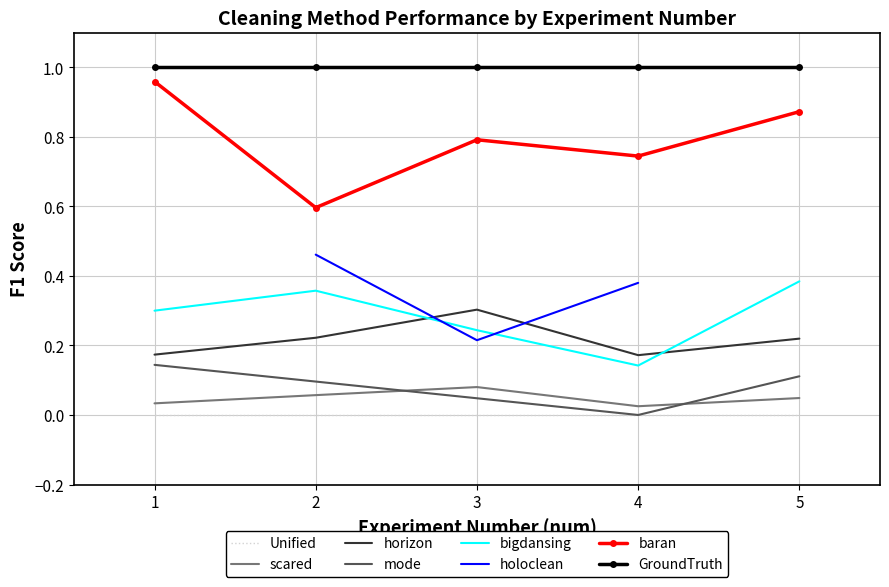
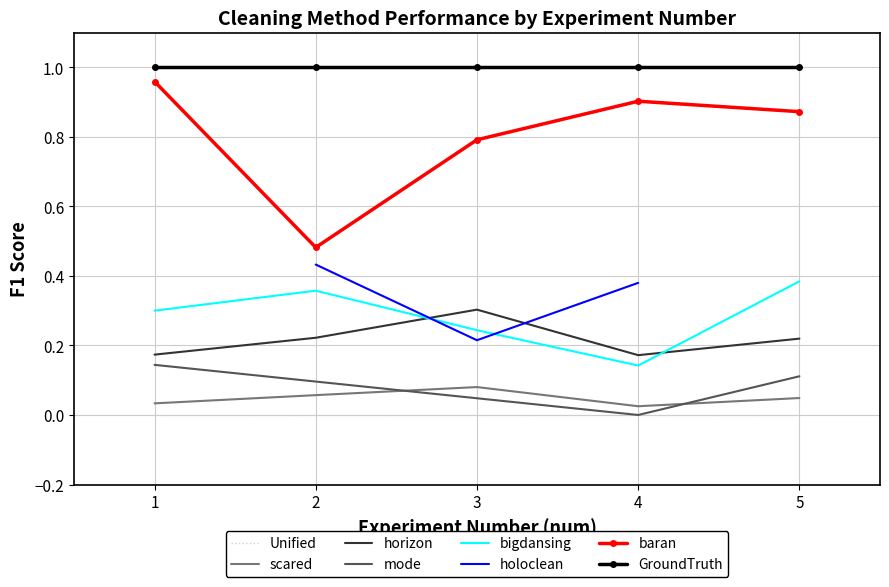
  {
    "Unified": {
      "1": 0.00,
      "2": 0.00,
      "3": 0.00,
      "5": 0.00
    },
    "bigdansing": {
      "1": 0.30,
      "2": 0.36,
      "3": 0.24,
      "4": 0.14,
      "5": 0.38
    },
    "holoclean": {
-     "2": 0.46,
+     "2": 0.43,
      "3": 0.22,
      "4": 0.38
    },
    "baran": {
      "1": 0.96,
-     "2": 0.60,
+     "2": 0.48,
      "3": 0.79,
-     "4": 0.74,
+     "4": 0.90,
      "5": 0.87
    },
    "GroundTruth": {
      "1": 1.00,
      "2": 1.00,
      "3": 1.00,
      "4": 1.00,
      "5": 1.00
    }
  }
